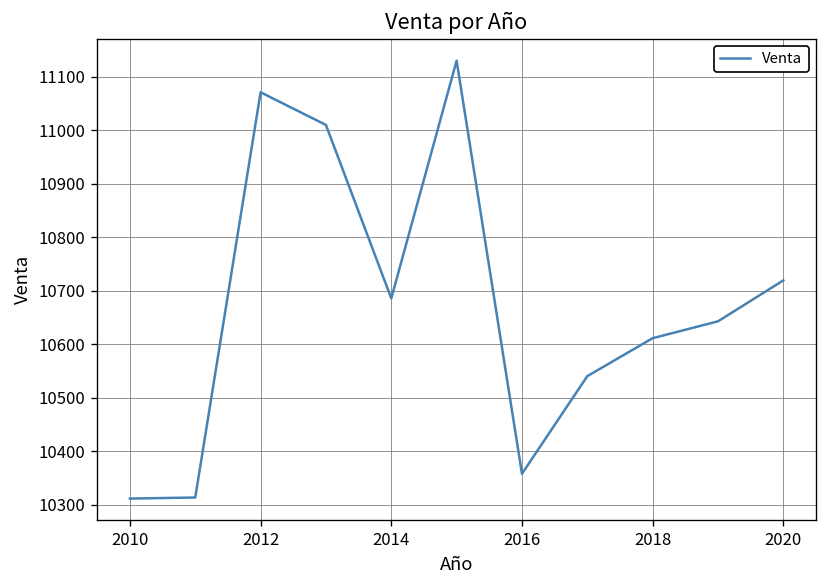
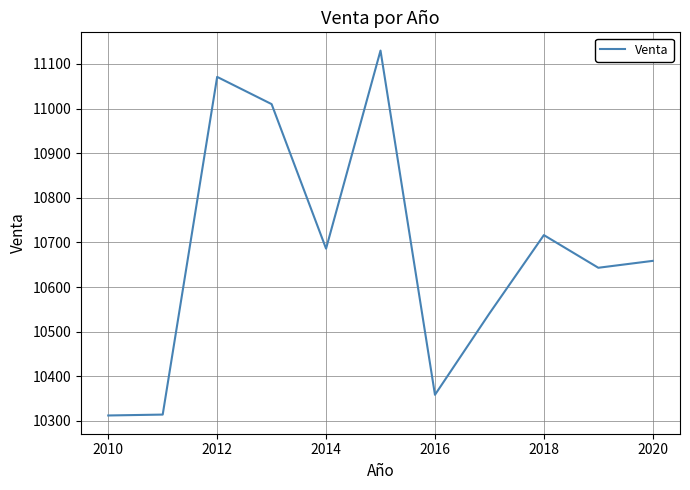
  {
    "2010": 10310,
    "2012": 11070,
    "2014": 10690,
    "2016": 10360,
-   "2018": 10610,
-   "2020": 10720
+   "2018": 10720,
+   "2020": 10660
  }
